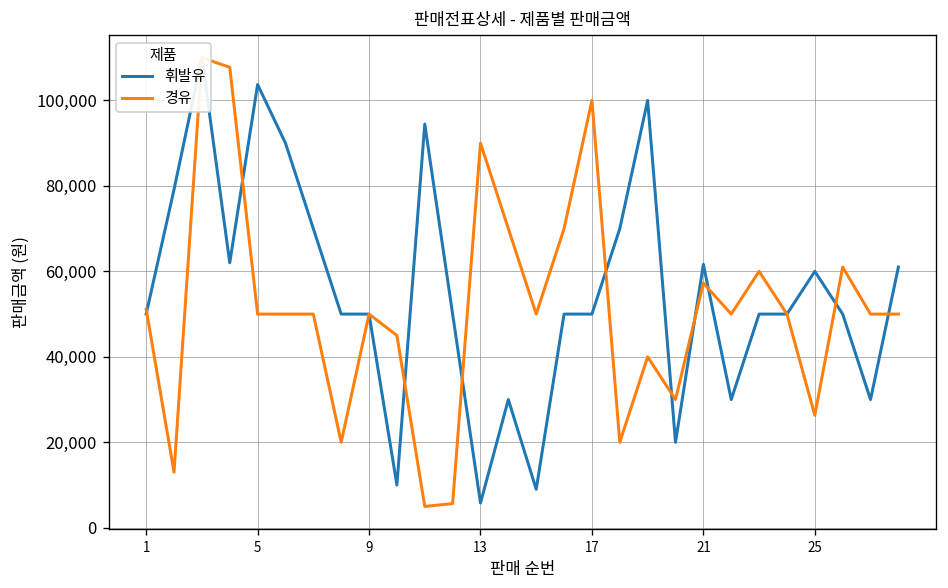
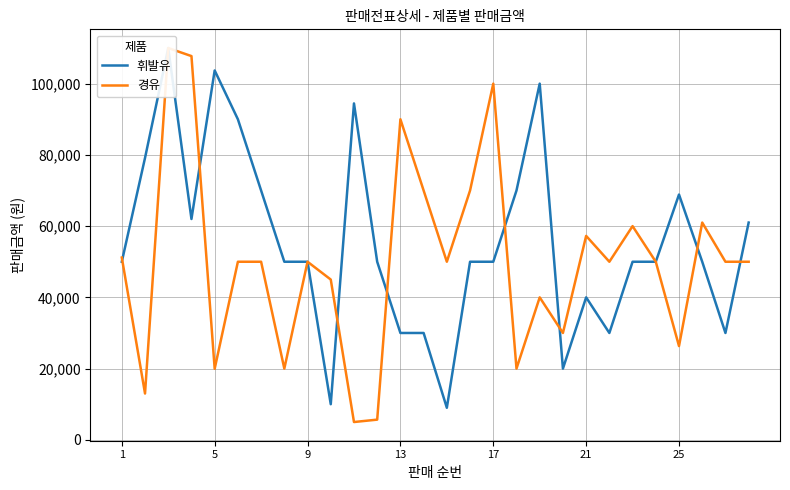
  {
    "휘발유": {
      "1": "50,000",
      "5": "104,000",
-     "13": "6,000",
+     "13": "30,000",
      "17": "50,000",
-     "21": "62,000",
-     "25": "60,000"
+     "21": "40,000",
+     "25": "69,000"
    },
    "경유": {
      "1": "51,000",
-     "5": "50,000",
+     "5": "20,000",
      "13": "90,000",
      "17": "100,000",
      "21": "57,000",
      "25": "26,000"
    }
  }
